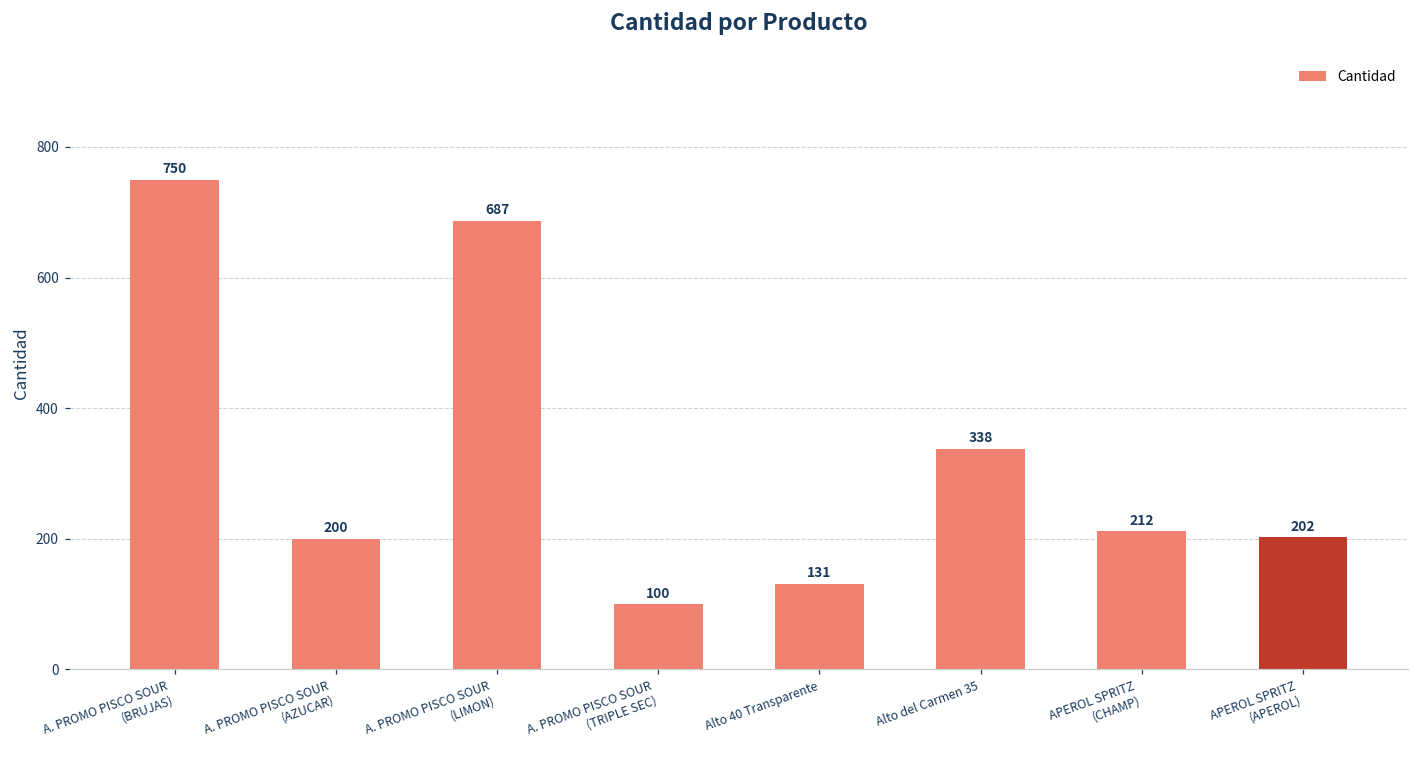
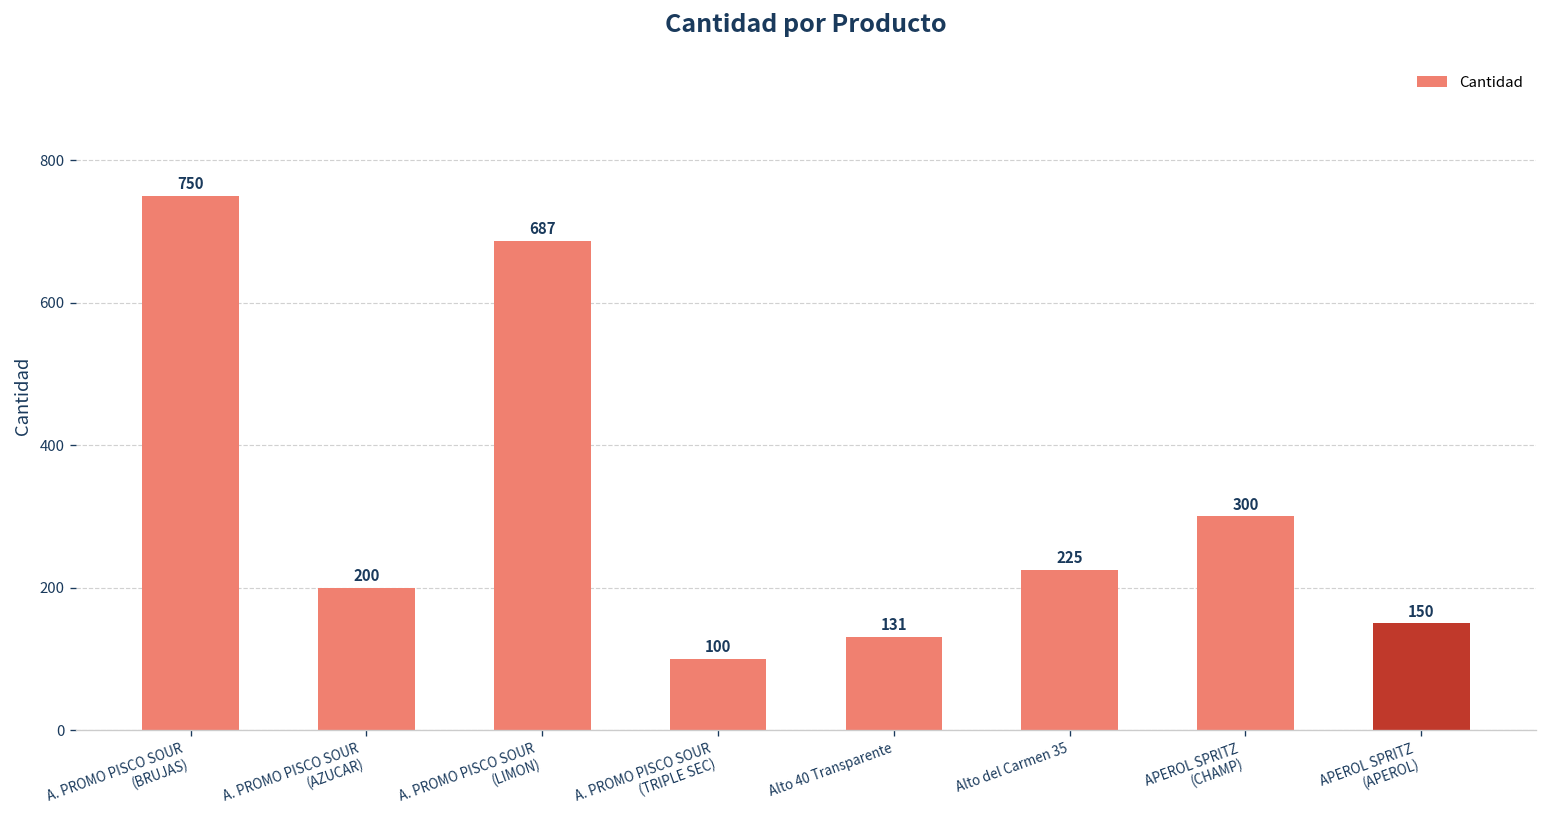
  {
    "A. PROMO PISCO SOUR (BRUJAS)": 750,
    "A. PROMO PISCO SOUR (AZUCAR)": 200,
    "A. PROMO PISCO SOUR (LIMON)": 687,
    "A. PROMO PISCO SOUR (TRIPLE SEC)": 100,
    "Alto 40 Transparente": 131,
-   "Alto del Carmen 35": 338,
-   "APEROL SPRITZ (CHAMP)": 212,
-   "APEROL SPRITZ (APEROL)": 202
+   "Alto del Carmen 35": 225,
+   "APEROL SPRITZ (CHAMP)": 300,
+   "APEROL SPRITZ (APEROL)": 150
  }
